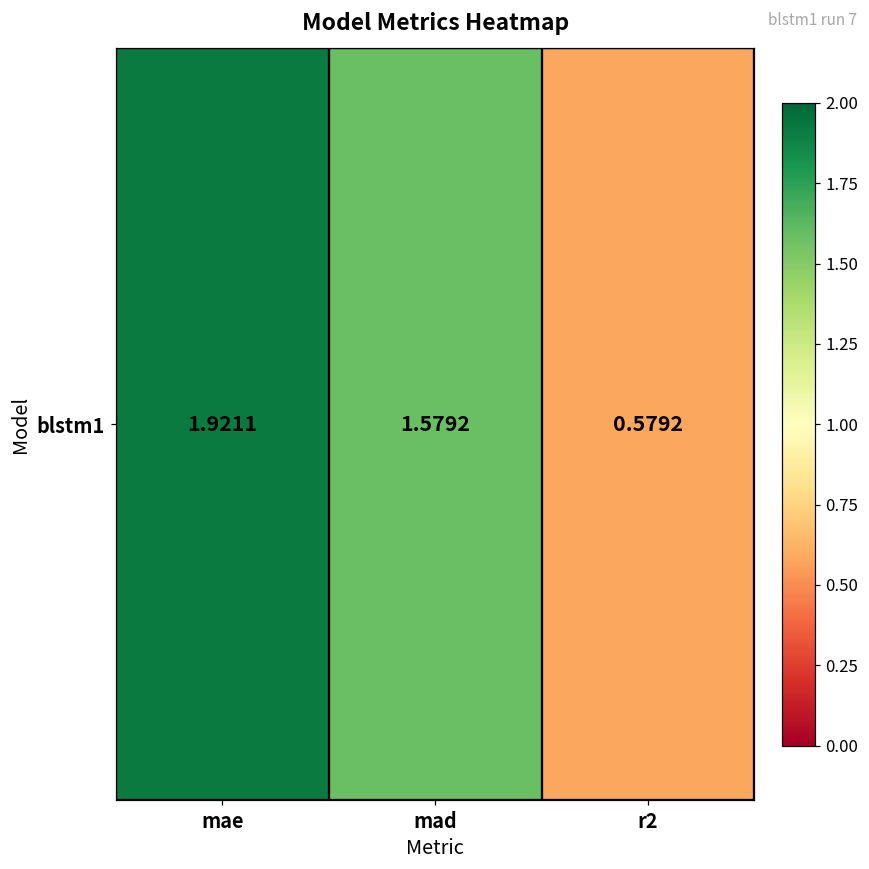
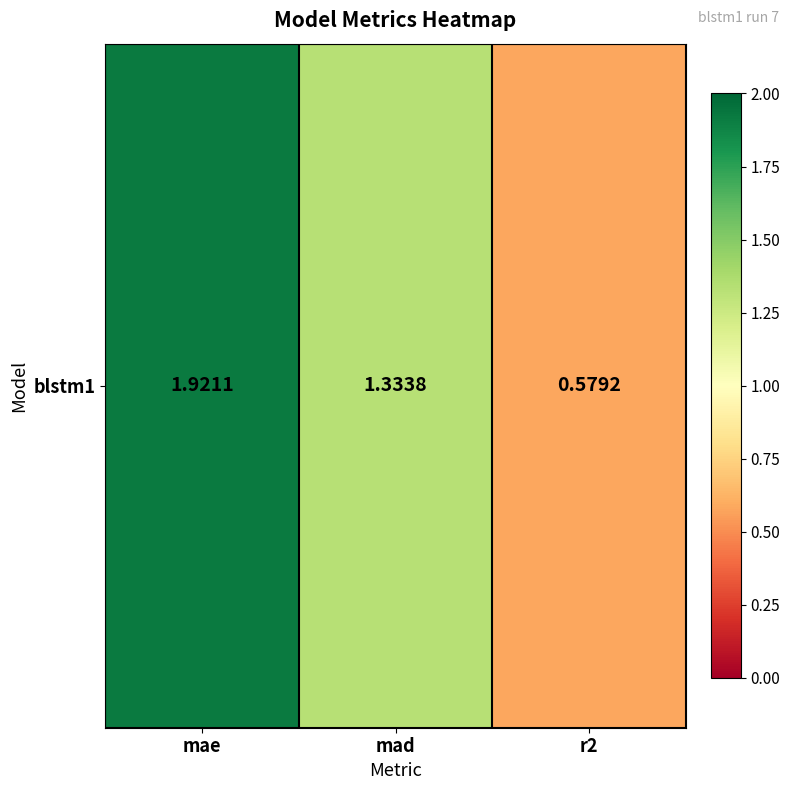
  {
    "blstm1": {
      "mae": 1.9211,
-     "mad": 1.5792,
+     "mad": 1.3338,
      "r2": 0.5792
    }
  }
